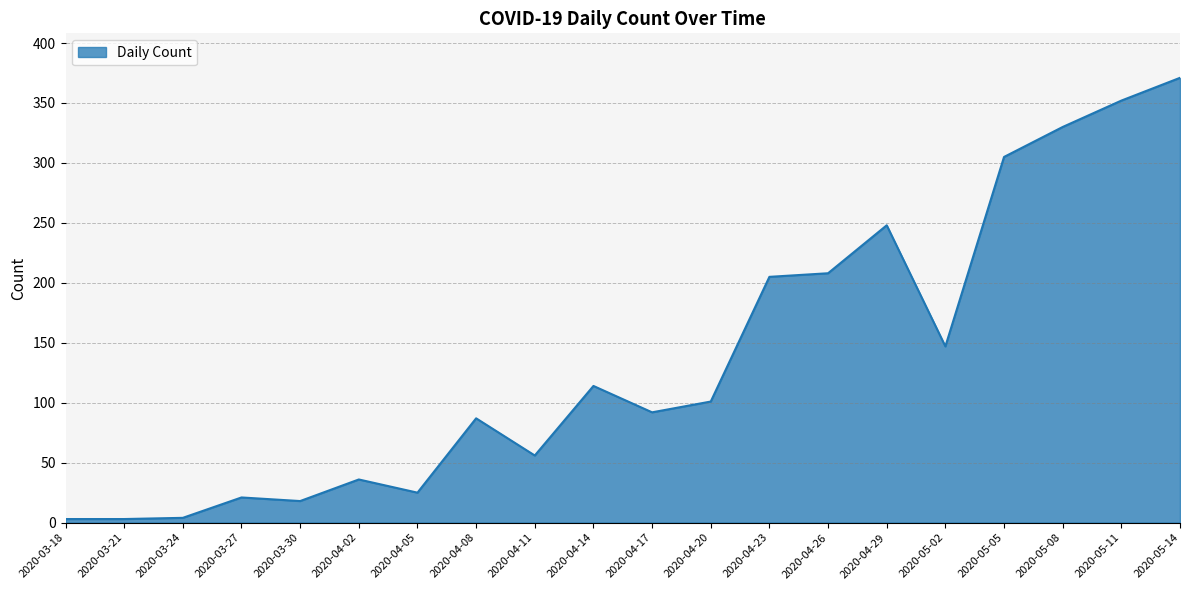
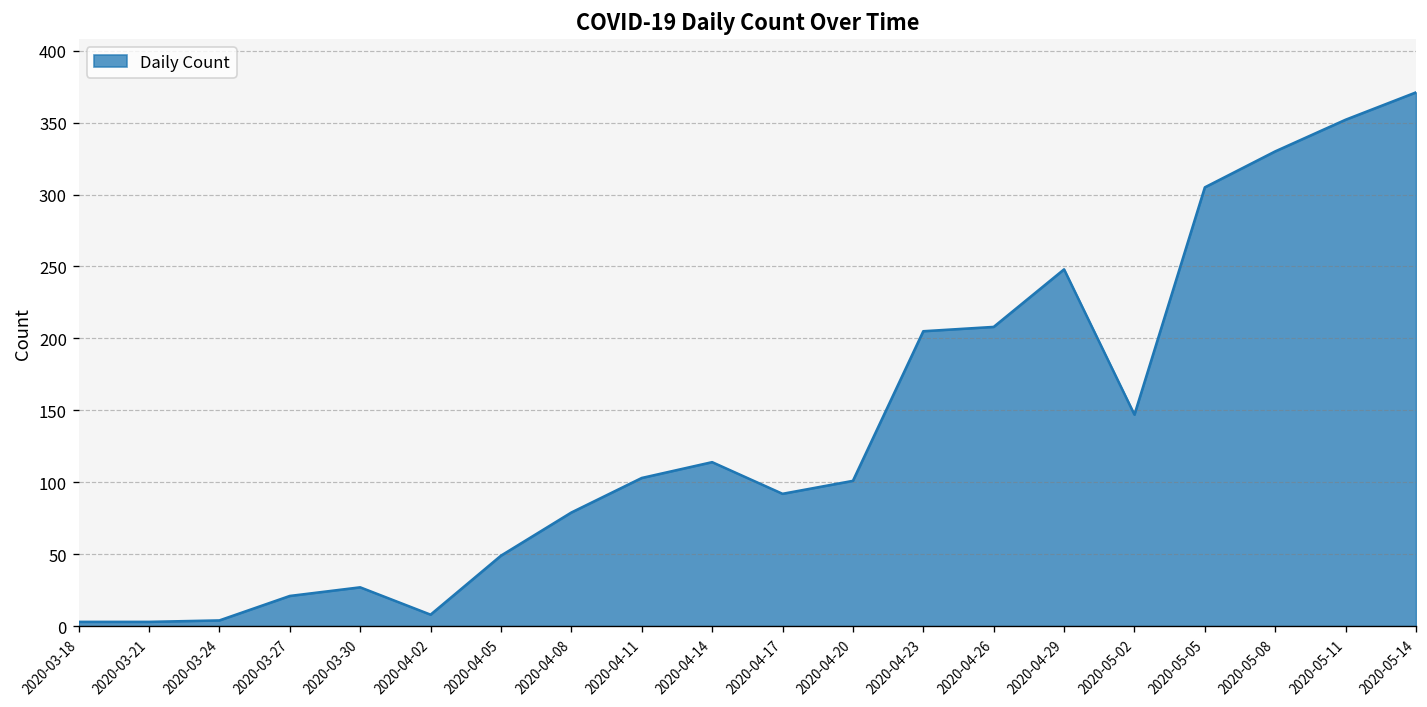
  {
    "2020-03-18": 3,
    "2020-03-21": 3,
    "2020-03-24": 4,
    "2020-03-27": 21,
-   "2020-03-30": 18,
-   "2020-04-02": 36,
-   "2020-04-05": 25,
-   "2020-04-08": 87,
-   "2020-04-11": 56,
+   "2020-03-30": 27,
+   "2020-04-02": 8,
+   "2020-04-05": 49,
+   "2020-04-08": 79,
+   "2020-04-11": 103,
    "2020-04-14": 114,
    "2020-04-17": 92,
    "2020-04-20": 101,
    "2020-04-23": 205,
    "2020-04-26": 208,
    "2020-04-29": 248,
    "2020-05-02": 147,
    "2020-05-05": 305,
    "2020-05-08": 330,
    "2020-05-11": 352,
    "2020-05-14": 371
  }
